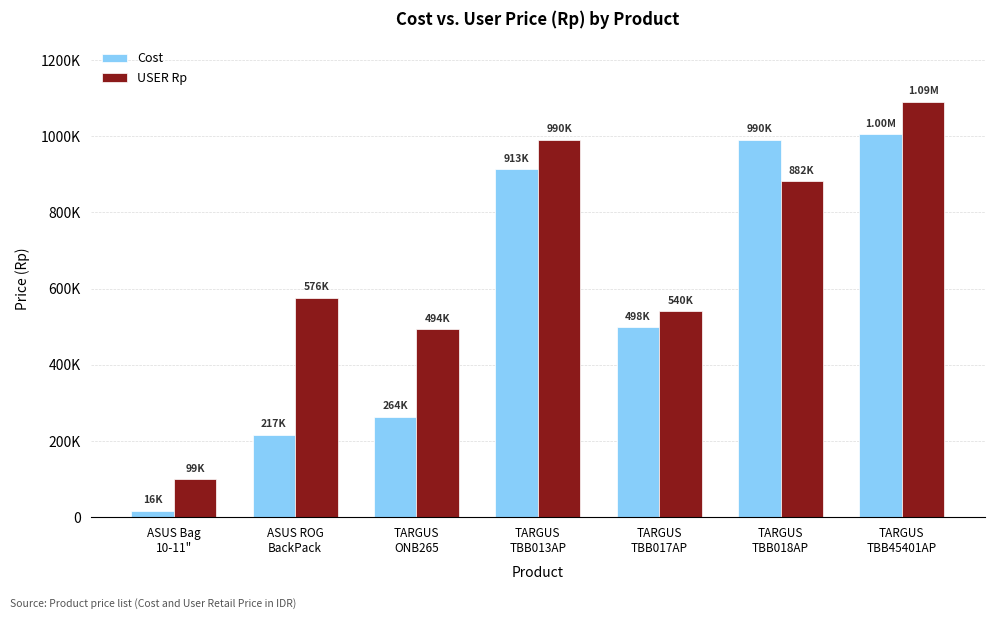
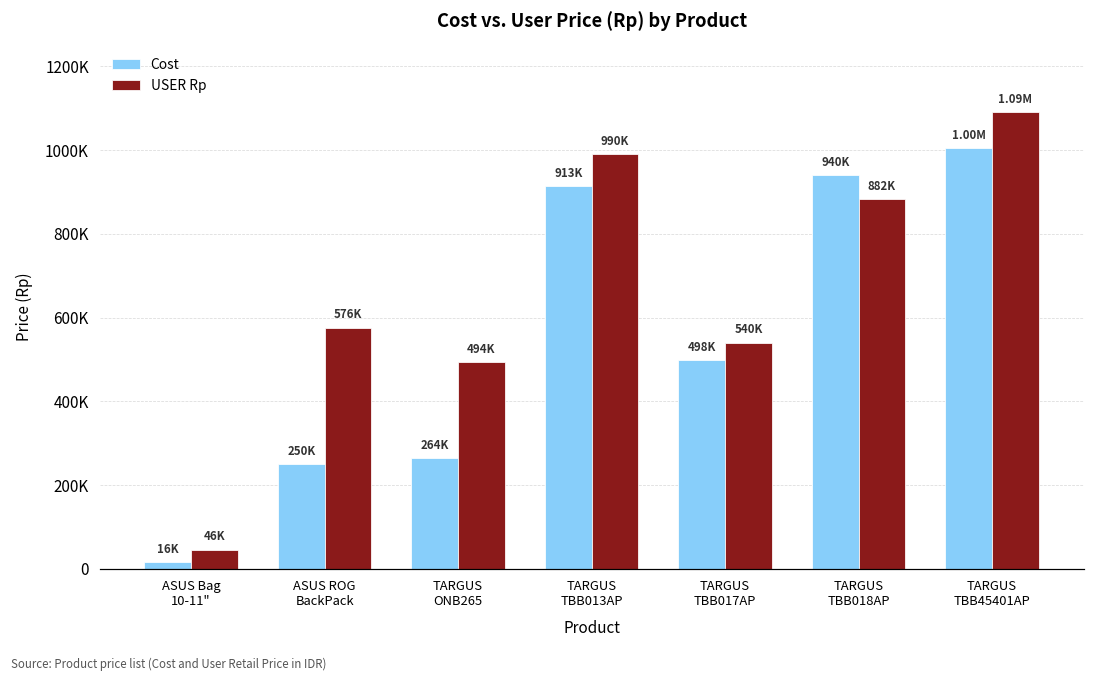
  {
    "Cost": {
      "ASUS Bag 10-11\"": "16K",
-     "ASUS ROG BackPack": "217K",
+     "ASUS ROG BackPack": "250K",
      "TARGUS ONB265": "264K",
      "TARGUS TBB013AP": "913K",
      "TARGUS TBB017AP": "498K",
-     "TARGUS TBB018AP": "990K",
+     "TARGUS TBB018AP": "940K",
      "TARGUS TBB45401AP": "1.00M"
    },
    "USER Rp": {
-     "ASUS Bag 10-11\"": "99K",
+     "ASUS Bag 10-11\"": "46K",
      "ASUS ROG BackPack": "576K",
      "TARGUS ONB265": "494K",
      "TARGUS TBB013AP": "990K",
      "TARGUS TBB017AP": "540K",
      "TARGUS TBB018AP": "882K",
      "TARGUS TBB45401AP": "1.09M"
    }
  }
